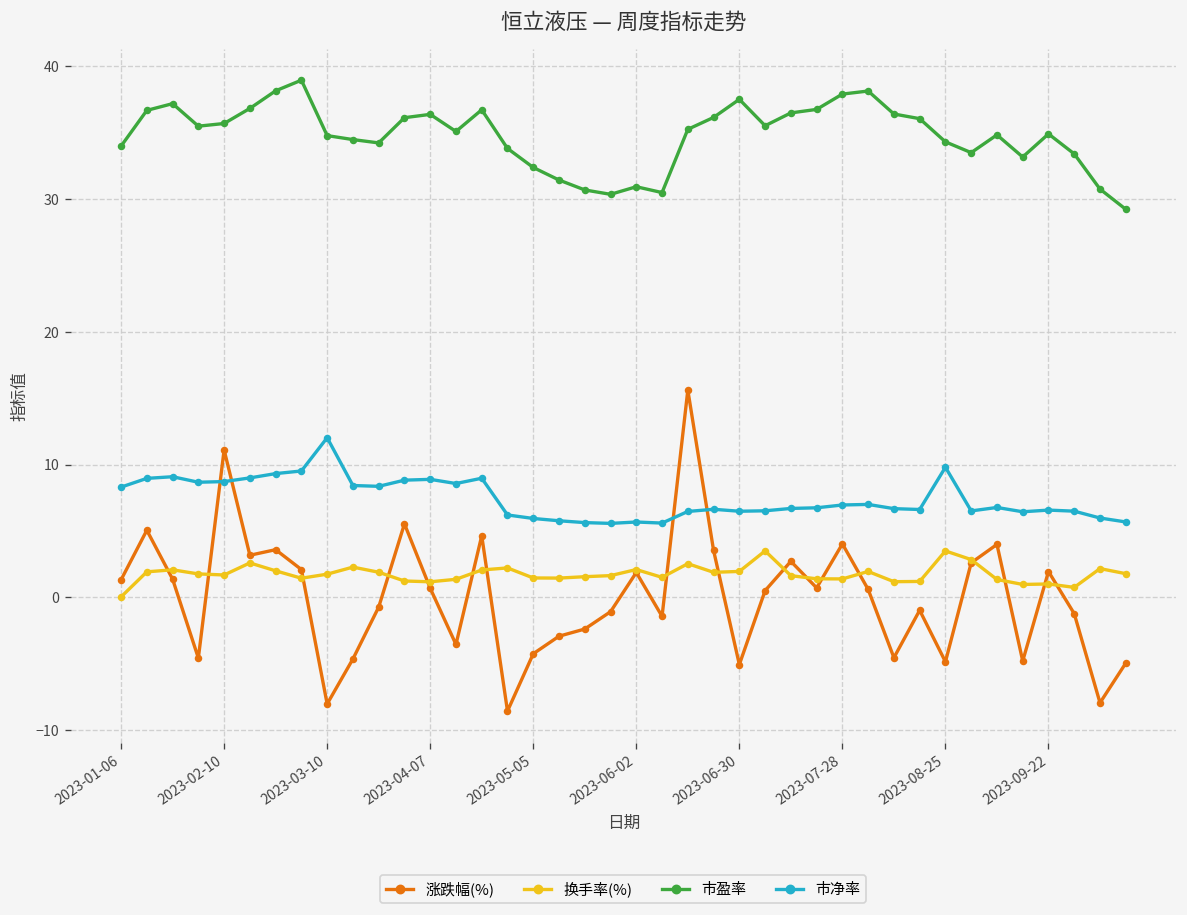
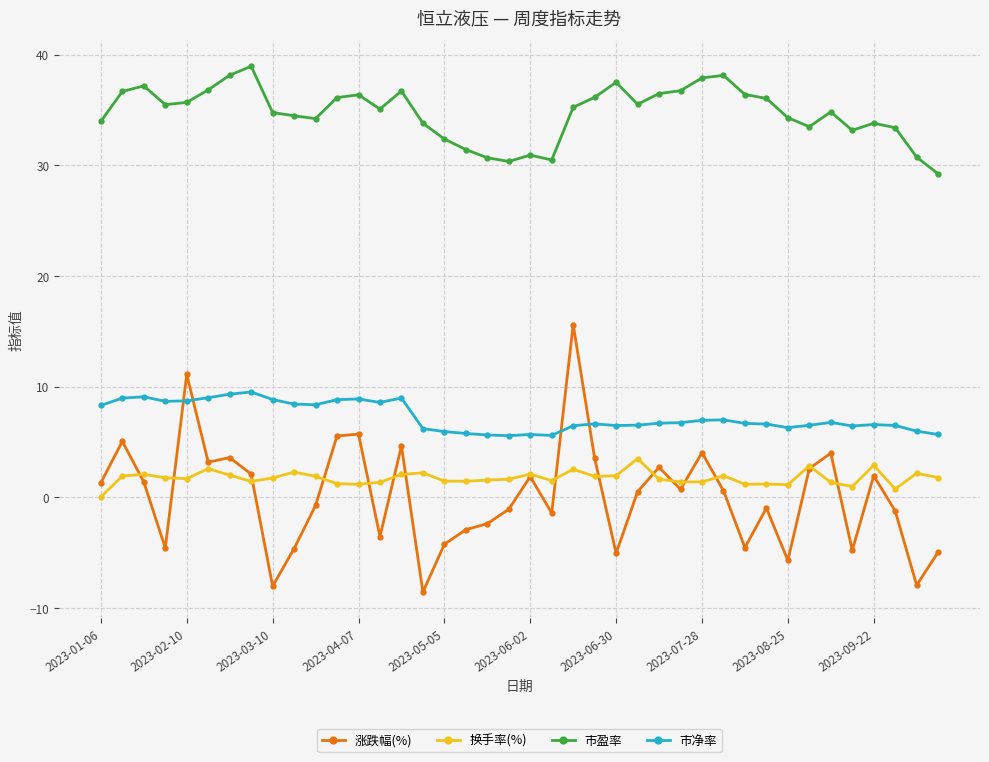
  {
    "涨跌幅(%)": {
      "2023-01-06": 1.3,
      "2023-02-10": 11.1,
      "2023-03-10": -8.0,
-     "2023-04-07": 0.7,
+     "2023-04-07": 5.7,
      "2023-05-05": -4.2,
      "2023-06-30": -5.1,
      "2023-07-28": 4.0,
-     "2023-08-25": -4.8,
+     "2023-08-25": -5.7,
      "2023-09-22": 2.0
    },
    "换手率(%)": {
      "2023-01-06": 0.0,
      "2023-02-10": 1.7,
      "2023-03-10": 1.8,
      "2023-04-07": 1.2,
      "2023-05-05": 1.5,
      "2023-06-30": 2.0,
      "2023-07-28": 1.4,
-     "2023-08-25": 3.5,
-     "2023-09-22": 1.0
+     "2023-08-25": 1.1,
+     "2023-09-22": 2.9
    },
    "市盈率": {
      "2023-01-06": 34.0,
      "2023-02-10": 35.7,
      "2023-03-10": 34.8,
      "2023-04-07": 36.4,
      "2023-05-05": 32.4,
      "2023-06-02": 30.9,
      "2023-06-30": 37.5,
      "2023-07-28": 37.9,
      "2023-08-25": 34.3,
-     "2023-09-22": 34.9
+     "2023-09-22": 33.8
    },
    "市净率": {
      "2023-01-06": 8.3,
      "2023-02-10": 8.7,
-     "2023-03-10": 12.0,
+     "2023-03-10": 8.8,
      "2023-04-07": 8.9,
      "2023-05-05": 6.0,
      "2023-06-02": 5.7,
      "2023-06-30": 6.5,
      "2023-07-28": 7.0,
-     "2023-08-25": 9.8,
+     "2023-08-25": 6.3,
      "2023-09-22": 6.6
    }
  }
